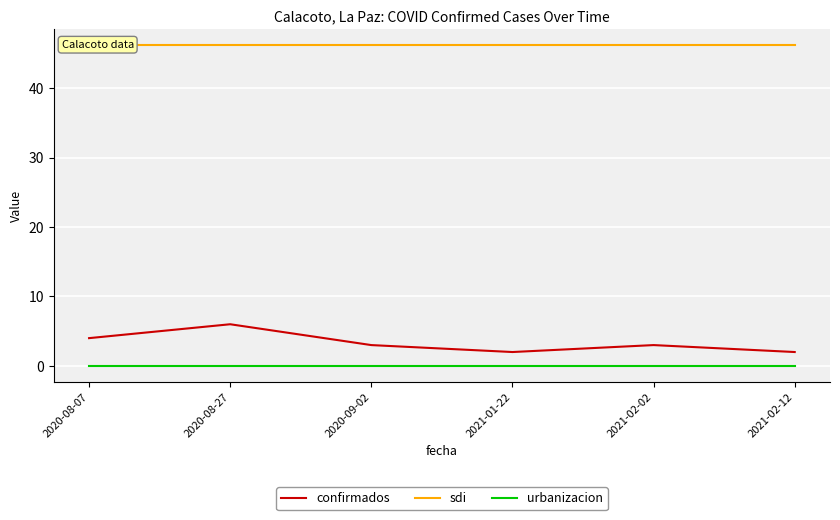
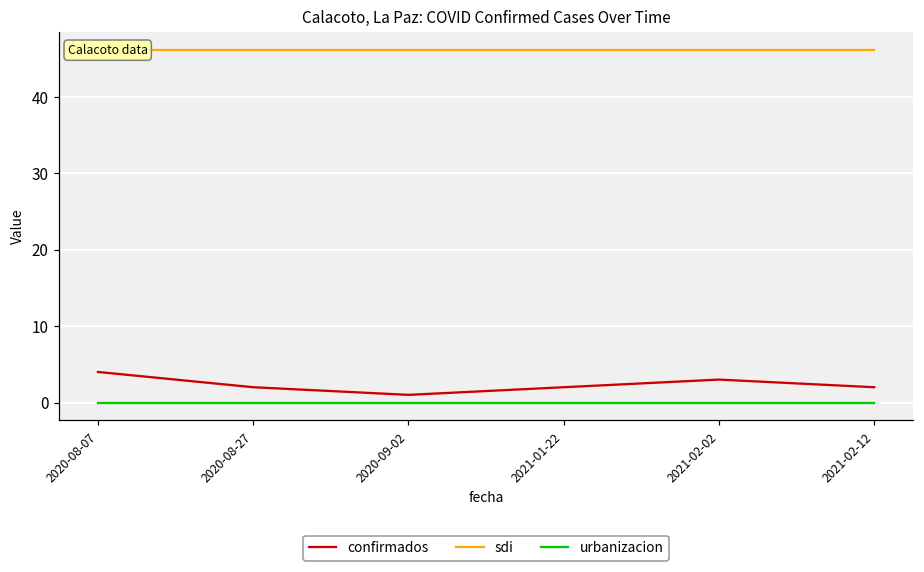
  {
    "confirmados": {
      "2020-08-07": 4,
-     "2020-08-27": 6,
-     "2020-09-02": 3,
+     "2020-08-27": 2,
+     "2020-09-02": 1,
      "2021-01-22": 2,
      "2021-02-02": 3,
      "2021-02-12": 2
    },
    "sdi": {
      "2020-08-27": 46,
      "2020-09-02": 46,
      "2021-01-22": 46,
      "2021-02-02": 46,
      "2021-02-12": 46
    },
    "urbanizacion": {
      "2020-08-07": 0,
      "2020-08-27": 0,
      "2020-09-02": 0,
      "2021-01-22": 0,
      "2021-02-02": 0,
      "2021-02-12": 0
    }
  }
